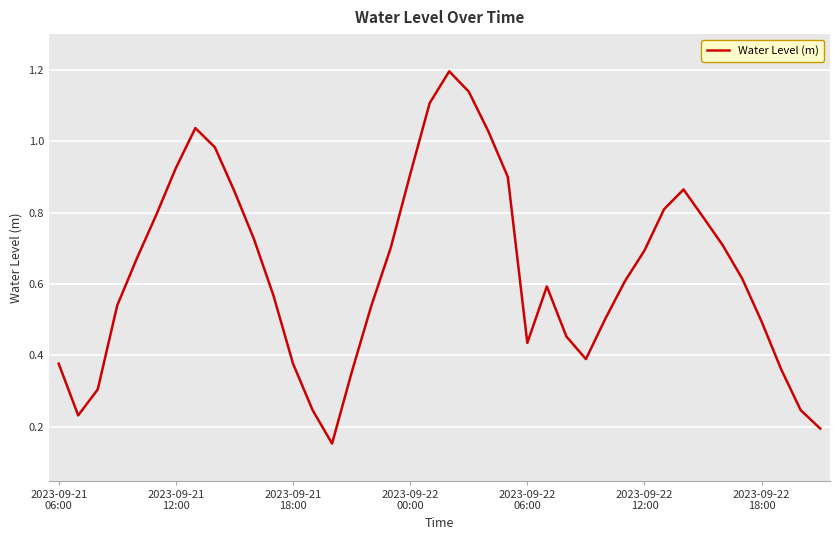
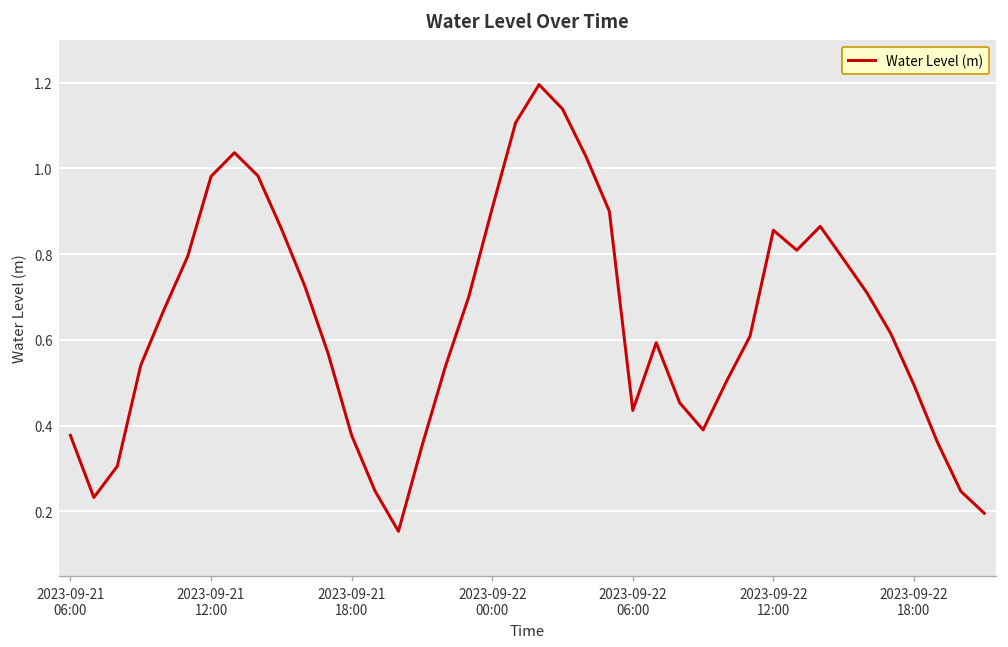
  {
    "2023-09-21 06:00": 0.38,
-   "2023-09-21 12:00": 0.92,
+   "2023-09-21 12:00": 0.98,
    "2023-09-21 18:00": 0.38,
    "2023-09-22 00:00": 0.91,
    "2023-09-22 06:00": 0.44,
-   "2023-09-22 12:00": 0.69,
+   "2023-09-22 12:00": 0.86,
    "2023-09-22 18:00": 0.49
  }
